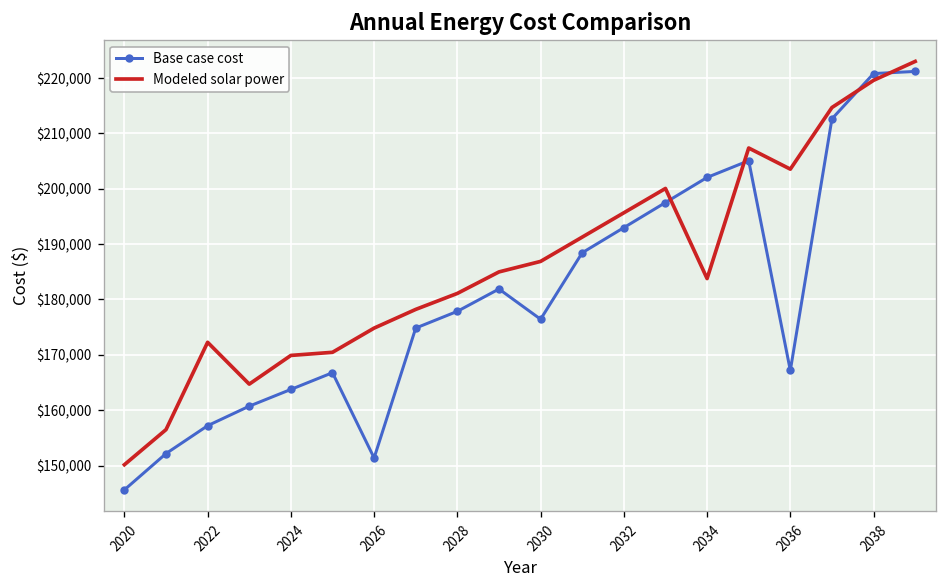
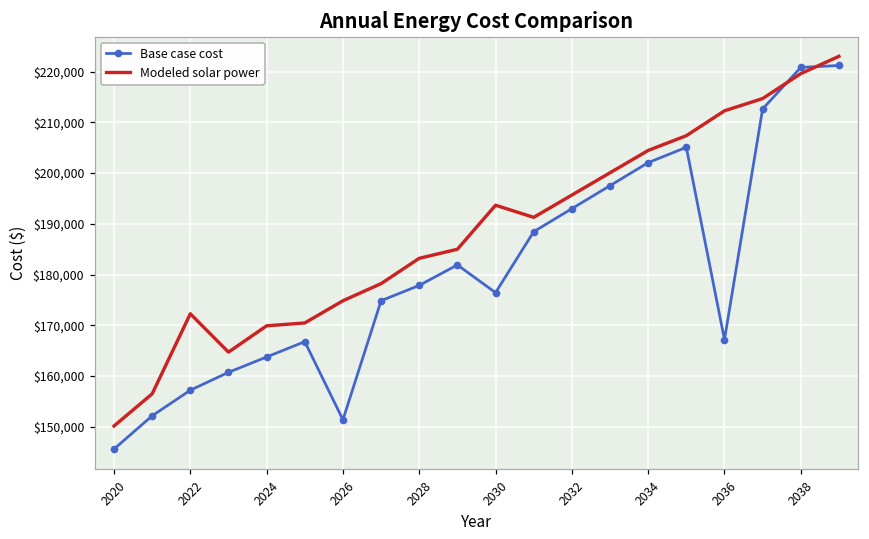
  {
    "Base case cost": {
      "2020": "$146,000",
      "2022": "$157,000",
      "2024": "$164,000",
      "2026": "$151,000",
      "2028": "$178,000",
      "2030": "$176,000",
      "2032": "$193,000",
      "2034": "$202,000",
      "2036": "$167,000",
      "2038": "$221,000"
    },
    "Modeled solar power": {
      "2020": "$150,000",
      "2022": "$172,000",
      "2024": "$170,000",
      "2026": "$175,000",
-     "2028": "$181,000",
-     "2030": "$187,000",
+     "2028": "$183,000",
+     "2030": "$194,000",
      "2032": "$196,000",
-     "2034": "$184,000",
-     "2036": "$204,000",
+     "2034": "$204,000",
+     "2036": "$212,000",
      "2038": "$220,000"
    }
  }
